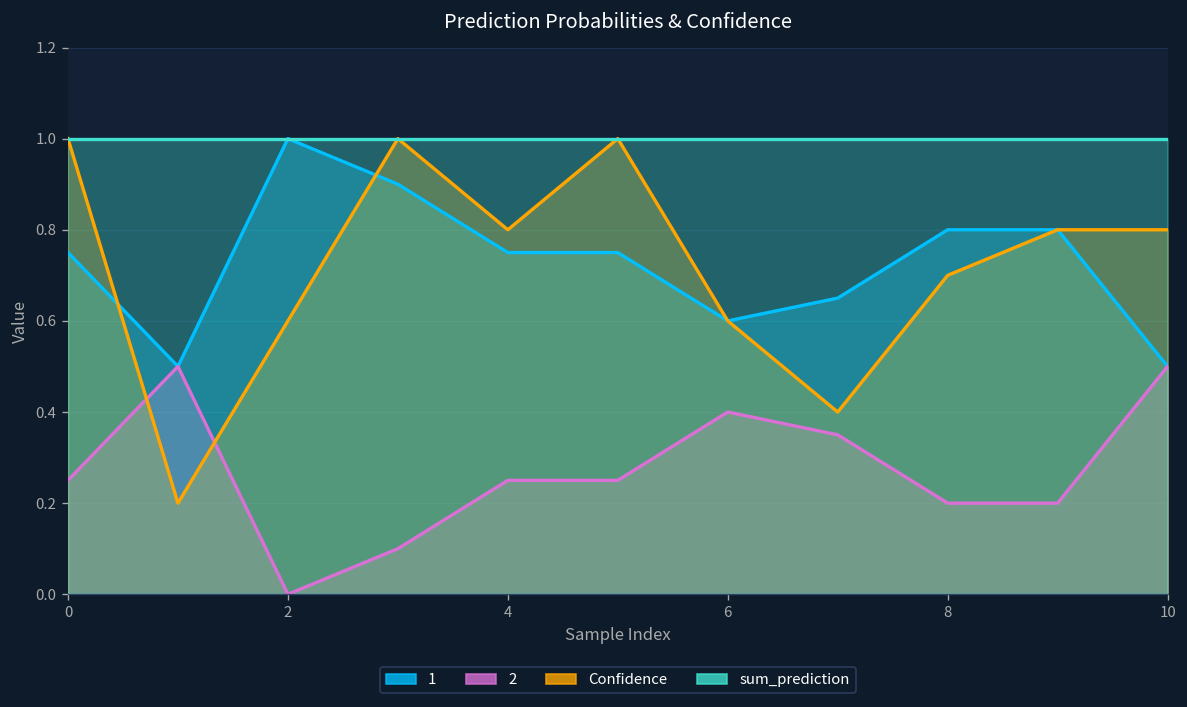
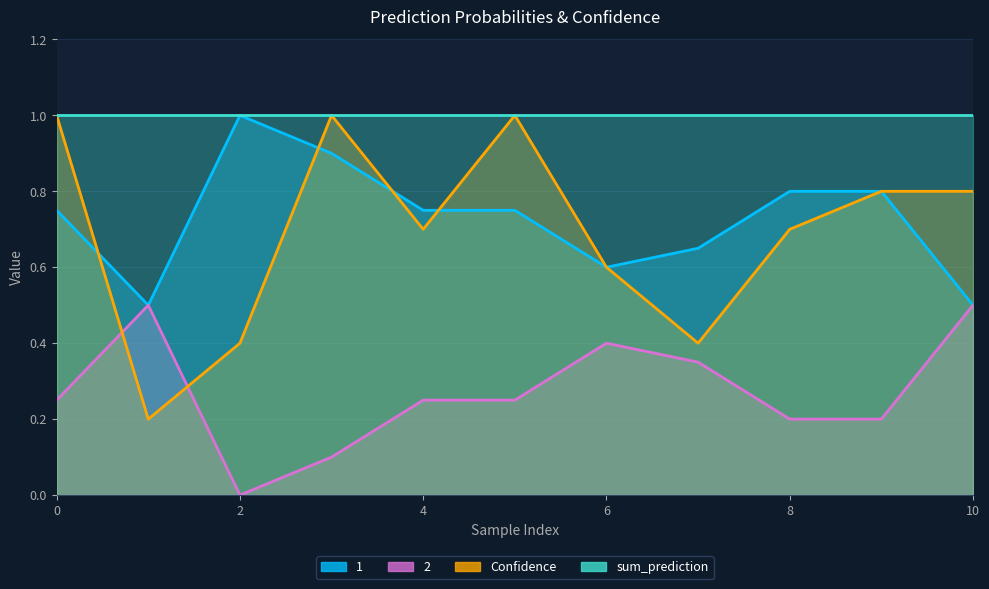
  {
    "2": {
      "0": 0.25,
      "2": 0.0,
      "4": 0.25,
      "6": 0.4,
      "8": 0.2
    },
    "Confidence": {
-     "2": 0.6,
-     "4": 0.8,
+     "2": 0.4,
+     "4": 0.7,
      "8": 0.7,
      "10": 0.8
    }
  }
